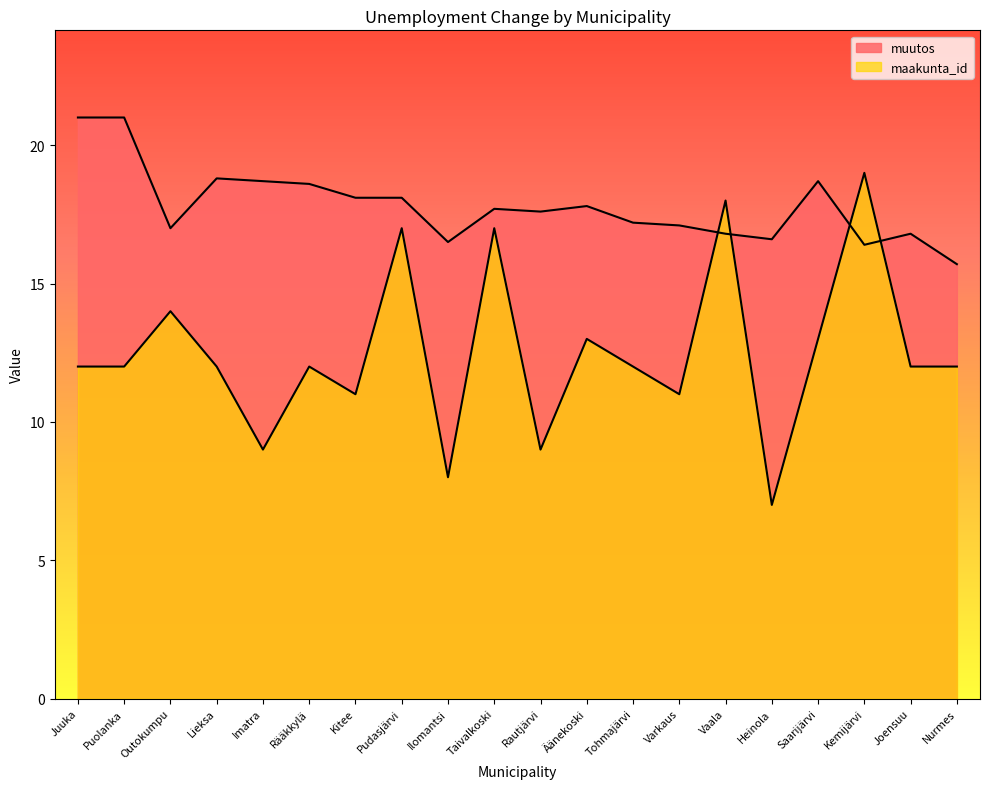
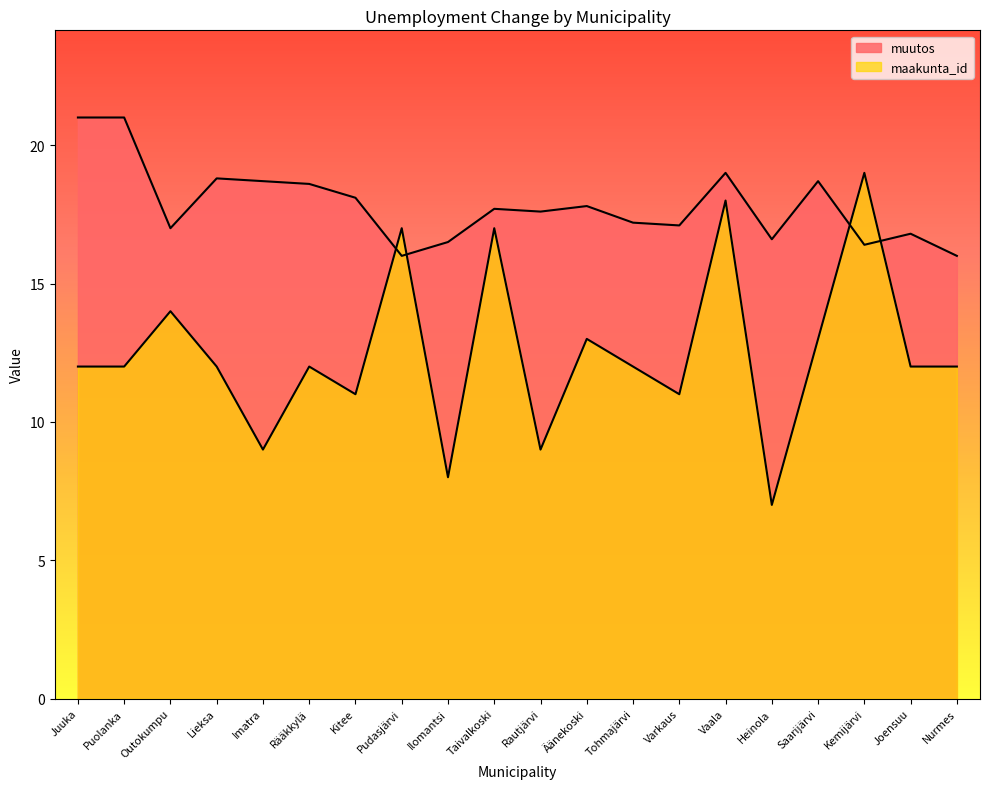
  {
    "muutos": {
      "Juuka": 21.0,
      "Puolanka": 21.0,
      "Outokumpu": 17.0,
      "Lieksa": 18.8,
      "Imatra": 18.7,
      "Rääkkylä": 18.6,
      "Kitee": 18.1,
-     "Pudasjärvi": 18.1,
+     "Pudasjärvi": 16.0,
      "Ilomantsi": 16.5,
      "Taivalkoski": 17.7,
      "Rautjärvi": 17.6,
      "Äänekoski": 17.8,
      "Tohmajärvi": 17.2,
      "Varkaus": 17.1,
-     "Vaala": 16.8,
+     "Vaala": 19.0,
      "Heinola": 16.6,
      "Saarijärvi": 18.7,
      "Kemijärvi": 16.4,
      "Joensuu": 16.8,
-     "Nurmes": 15.7
+     "Nurmes": 16.0
    },
    "maakunta_id": {
      "Juuka": 12.0,
      "Puolanka": 12.0,
      "Outokumpu": 14.0,
      "Lieksa": 12.0,
      "Imatra": 9.0,
      "Rääkkylä": 12.0,
      "Kitee": 11.0,
      "Pudasjärvi": 17.0,
      "Ilomantsi": 8.0,
      "Taivalkoski": 17.0,
      "Rautjärvi": 9.0,
      "Äänekoski": 13.0,
      "Tohmajärvi": 12.0,
      "Varkaus": 11.0,
      "Vaala": 18.0,
      "Heinola": 7.0,
      "Saarijärvi": 13.0,
      "Kemijärvi": 19.0,
      "Joensuu": 12.0,
      "Nurmes": 12.0
    }
  }
